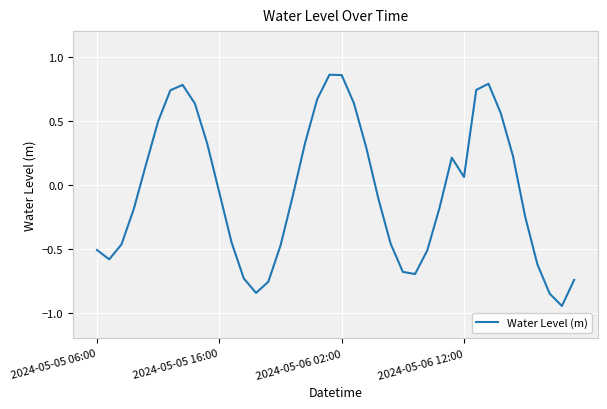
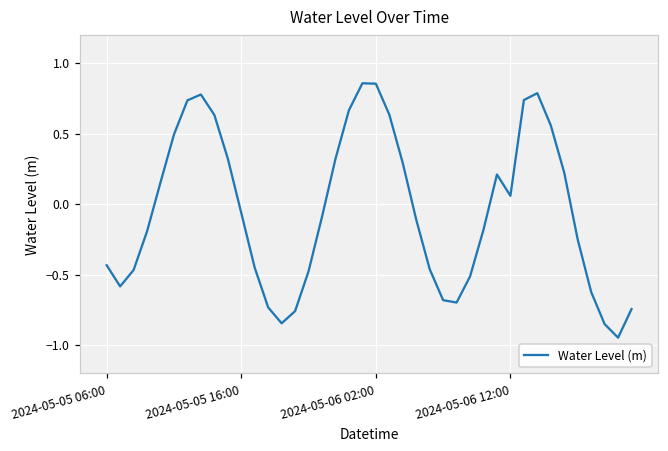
  {
-   "2024-05-05 06:00": -0.51,
+   "2024-05-05 06:00": -0.43,
    "2024-05-05 16:00": -0.06,
    "2024-05-06 02:00": 0.86,
    "2024-05-06 12:00": 0.06
  }
